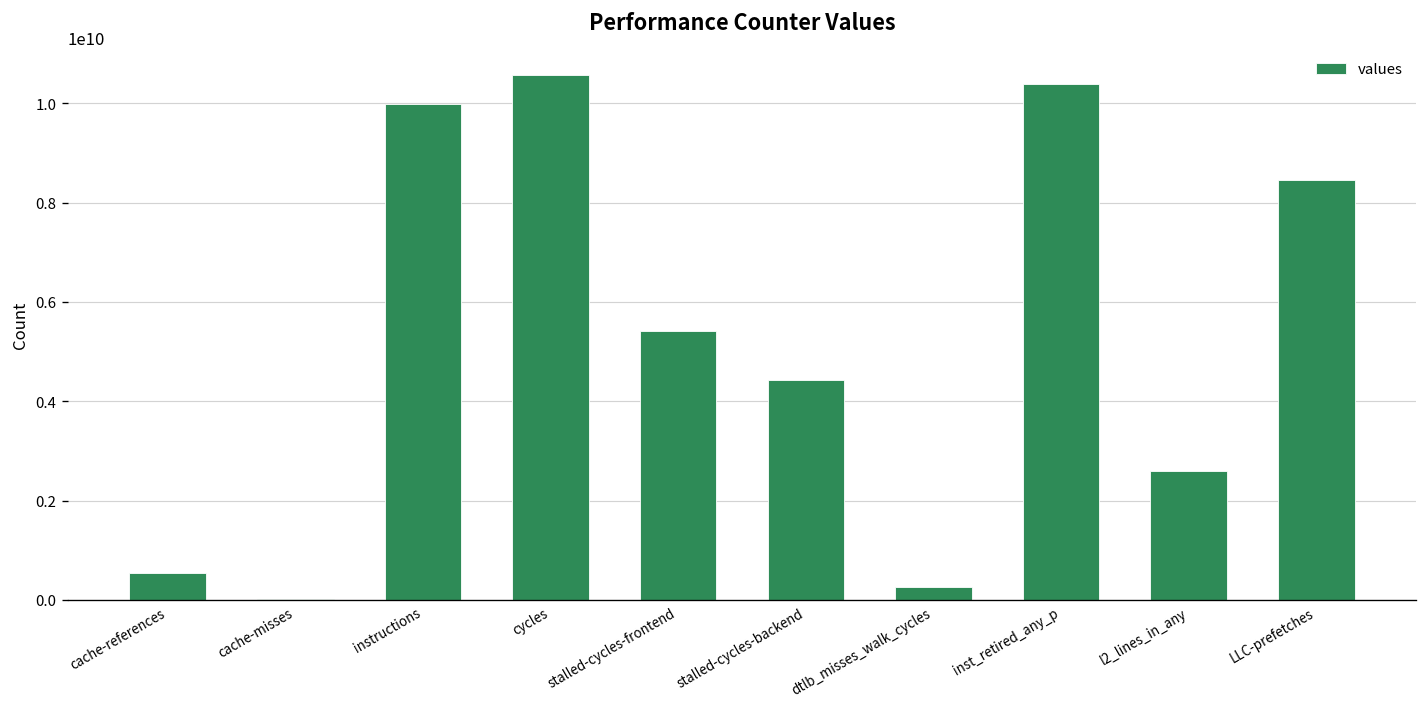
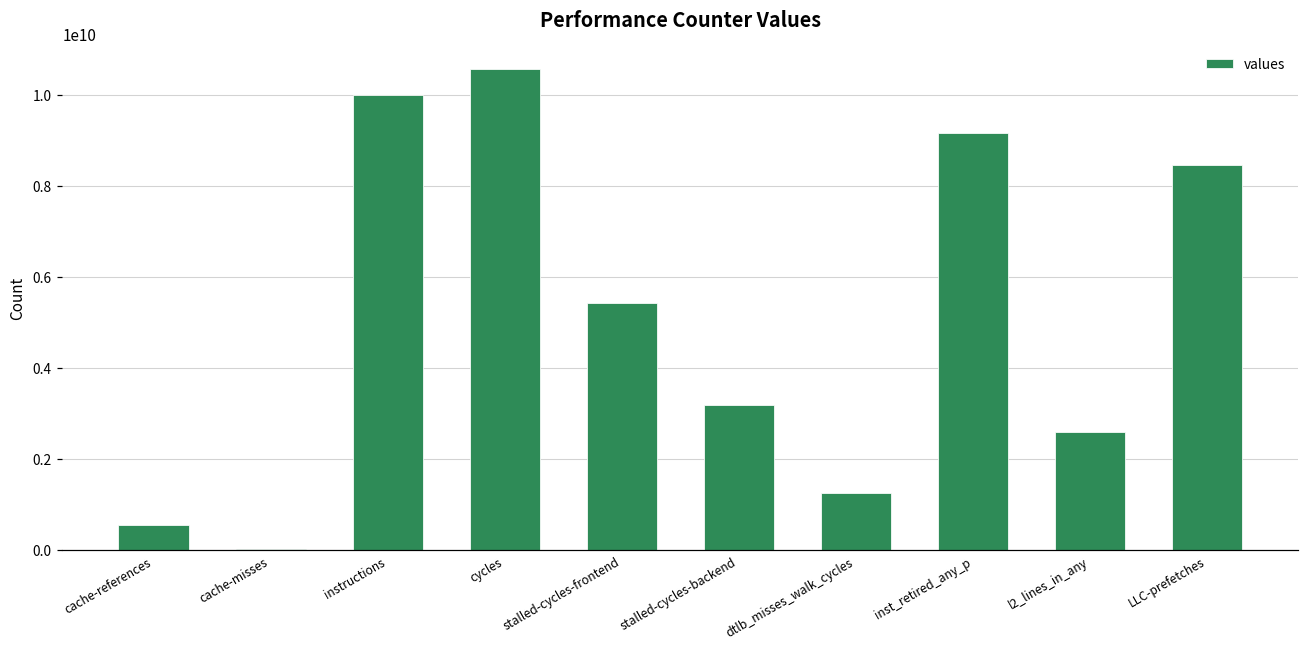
  {
    "cache-references": 500000000,
    "instructions": 10000000000,
    "cycles": 10600000000,
    "stalled-cycles-frontend": 5400000000,
-   "stalled-cycles-backend": 4400000000,
-   "dtlb_misses_walk_cycles": 300000000,
-   "inst_retired_any_p": 10400000000,
+   "stalled-cycles-backend": 3200000000,
+   "dtlb_misses_walk_cycles": 1300000000,
+   "inst_retired_any_p": 9100000000,
    "l2_lines_in_any": 2600000000,
    "LLC-prefetches": 8500000000
  }
